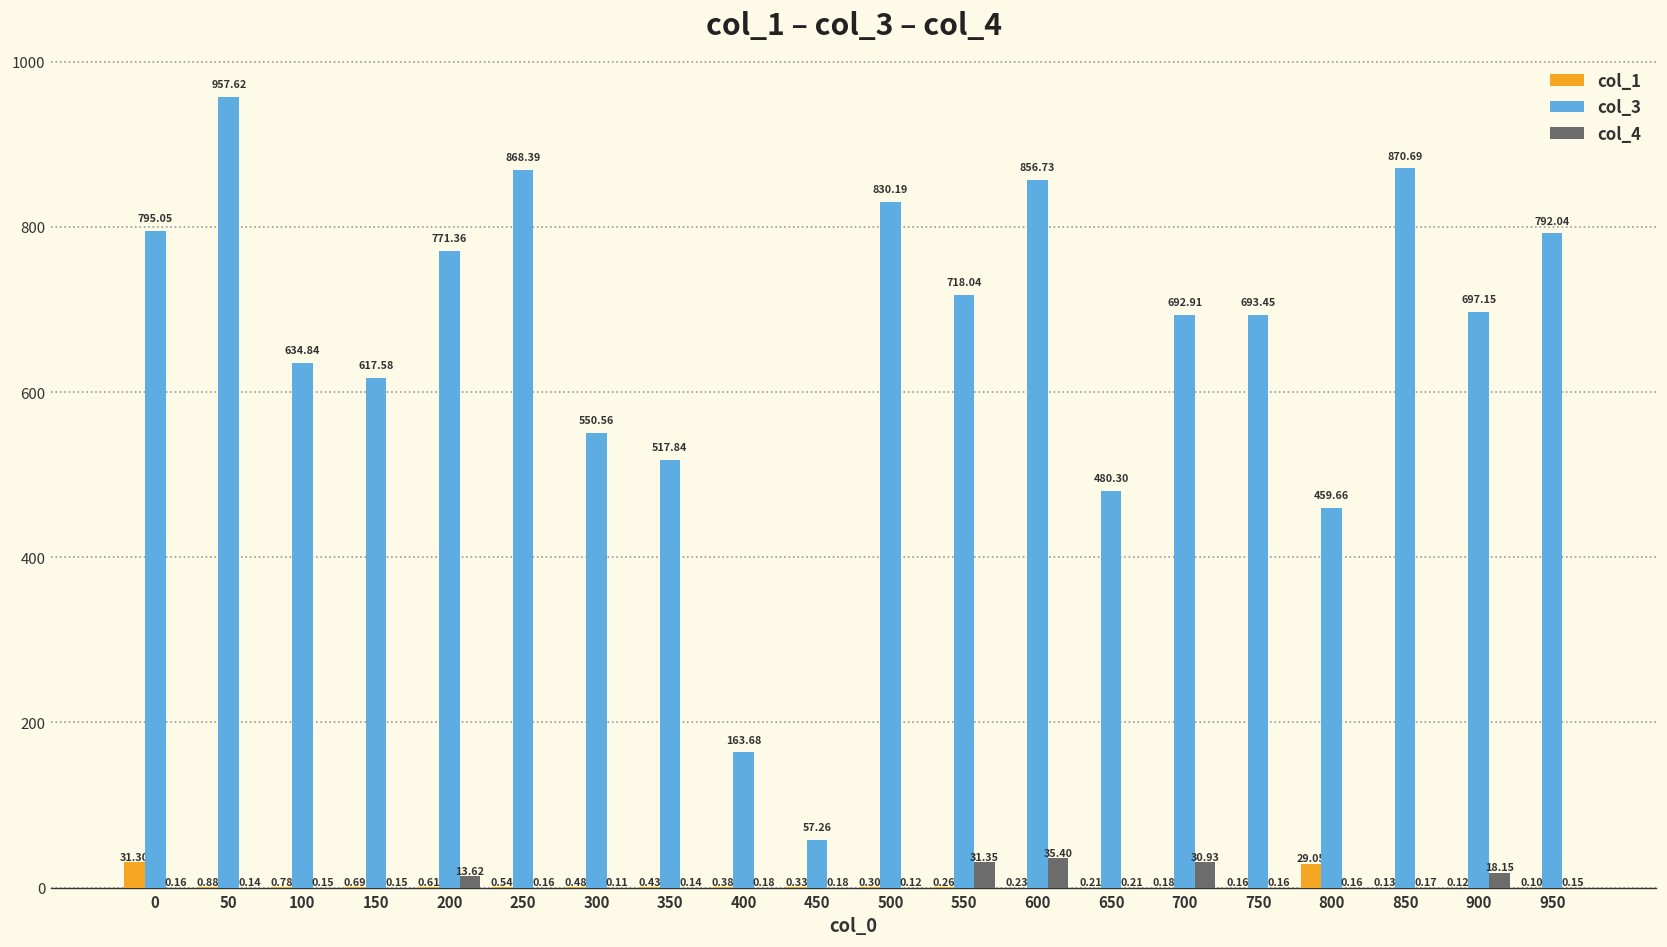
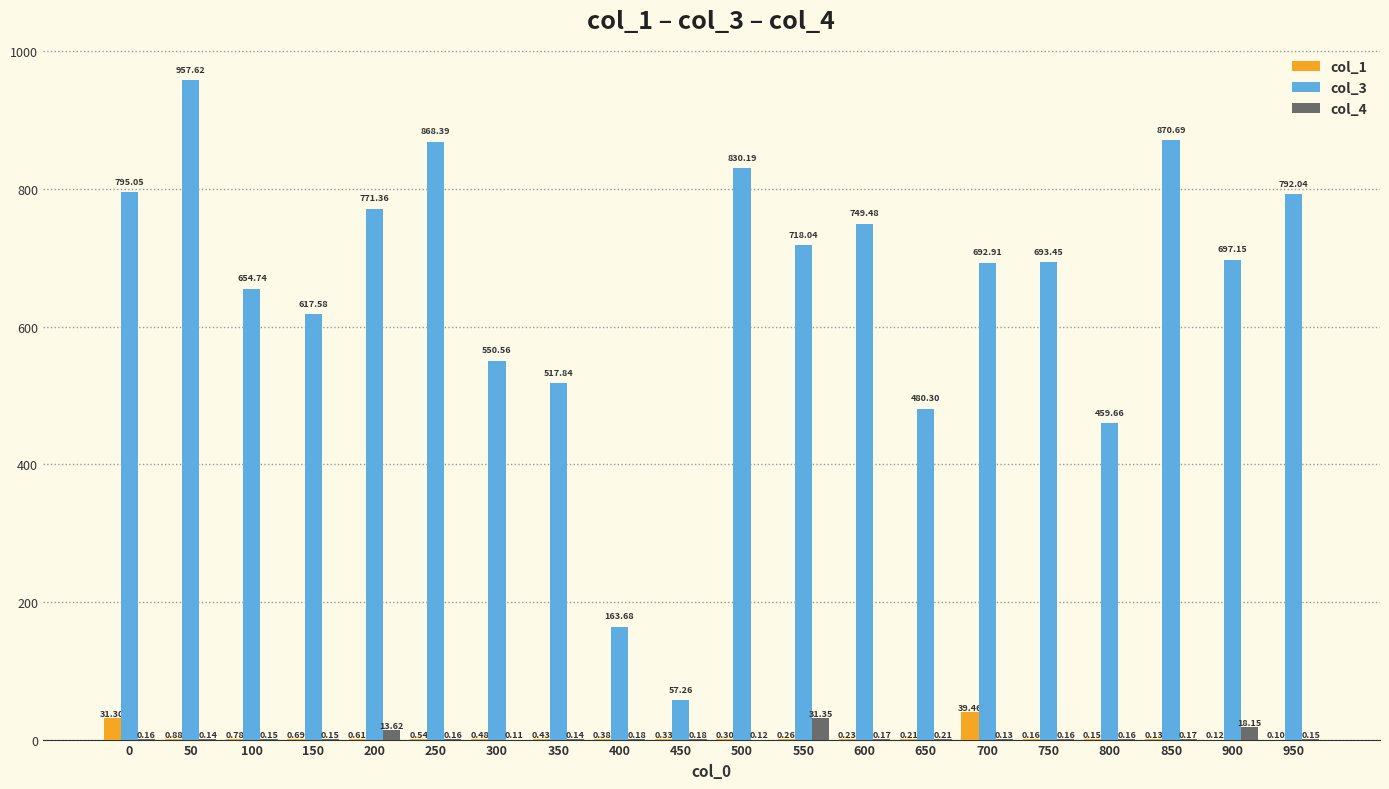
  {
    "col_1": {
      "0": 31.30,
      "50": 0.88,
      "100": 0.78,
      "150": 0.69,
      "200": 0.61,
      "250": 0.54,
      "300": 0.48,
      "350": 0.43,
      "400": 0.38,
      "450": 0.33,
      "500": 0.30,
      "550": 0.26,
      "600": 0.23,
      "650": 0.21,
-     "700": 0.18,
+     "700": 39.46,
      "750": 0.16,
-     "800": 29.05,
+     "800": 0.15,
      "850": 0.13,
      "900": 0.12,
      "950": 0.10
    },
    "col_3": {
      "0": 795.05,
      "50": 957.62,
-     "100": 634.84,
+     "100": 654.74,
      "150": 617.58,
      "200": 771.36,
      "250": 868.39,
      "300": 550.56,
      "350": 517.84,
      "400": 163.68,
      "450": 57.26,
      "500": 830.19,
      "550": 718.04,
-     "600": 856.73,
+     "600": 749.48,
      "650": 480.30,
      "700": 692.91,
      "750": 693.45,
      "800": 459.66,
      "850": 870.69,
      "900": 697.15,
      "950": 792.04
    },
    "col_4": {
      "0": 0.16,
      "50": 0.14,
      "100": 0.15,
      "150": 0.15,
      "200": 13.62,
      "250": 0.16,
      "300": 0.11,
      "350": 0.14,
      "400": 0.18,
      "450": 0.18,
      "500": 0.12,
      "550": 31.35,
-     "600": 35.40,
+     "600": 0.17,
      "650": 0.21,
-     "700": 30.93,
+     "700": 0.13,
      "750": 0.16,
      "800": 0.16,
      "850": 0.17,
      "900": 18.15,
      "950": 0.15
    }
  }
